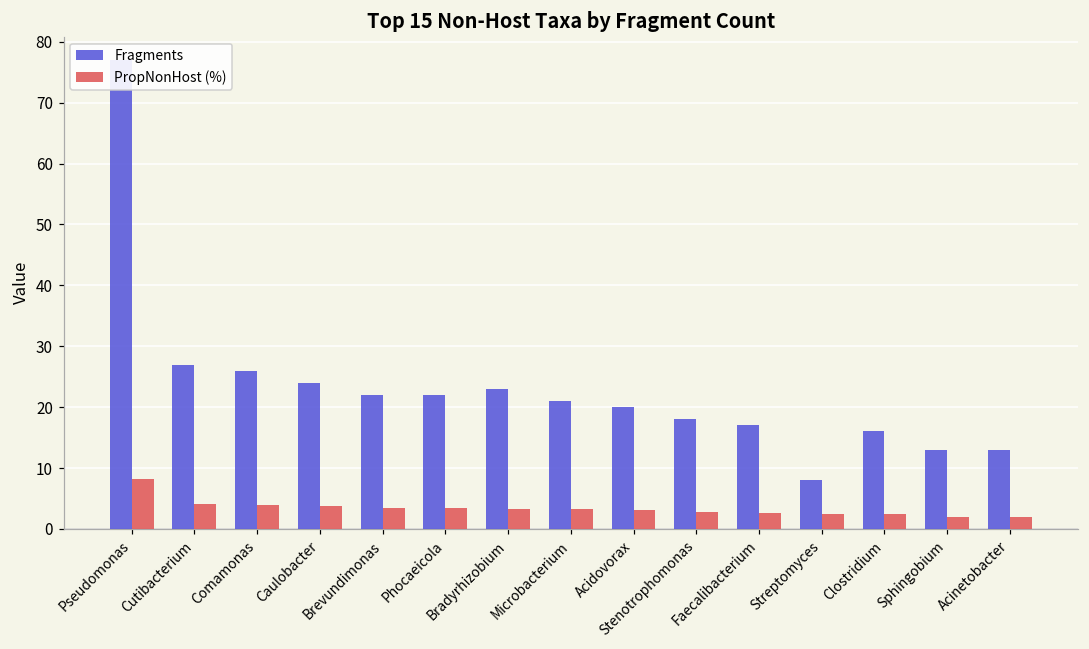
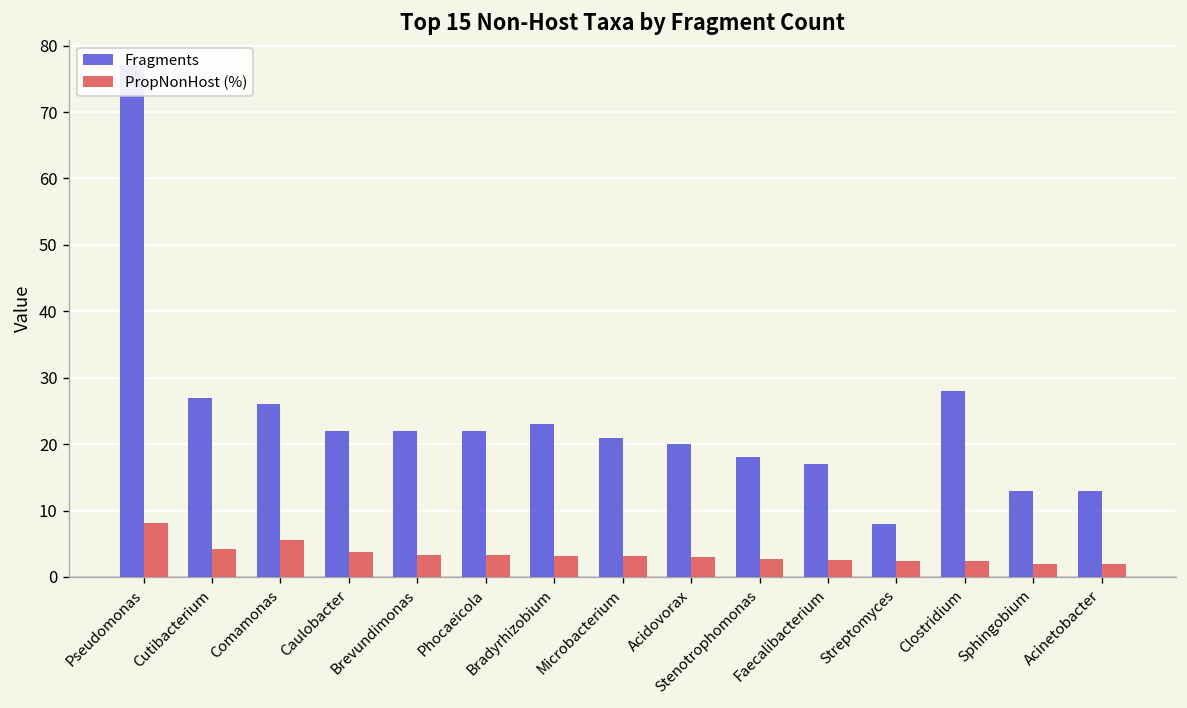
  {
    "Fragments": {
      "Cutibacterium": 27,
      "Comamonas": 26,
-     "Caulobacter": 24,
+     "Caulobacter": 22,
      "Brevundimonas": 22,
      "Phocaeicola": 22,
      "Bradyrhizobium": 23,
      "Microbacterium": 21,
      "Acidovorax": 20,
      "Stenotrophomonas": 18,
      "Faecalibacterium": 17,
      "Streptomyces": 8,
-     "Clostridium": 16,
+     "Clostridium": 28,
      "Sphingobium": 13,
      "Acinetobacter": 13
    },
    "PropNonHost (%)": {
      "Pseudomonas": 8,
      "Cutibacterium": 4,
-     "Comamonas": 4,
+     "Comamonas": 6,
      "Caulobacter": 4,
      "Brevundimonas": 3,
      "Phocaeicola": 3,
      "Bradyrhizobium": 3,
      "Microbacterium": 3,
      "Acidovorax": 3,
      "Stenotrophomonas": 3,
      "Faecalibacterium": 3,
      "Streptomyces": 2,
      "Clostridium": 2,
      "Sphingobium": 2,
      "Acinetobacter": 2
    }
  }
